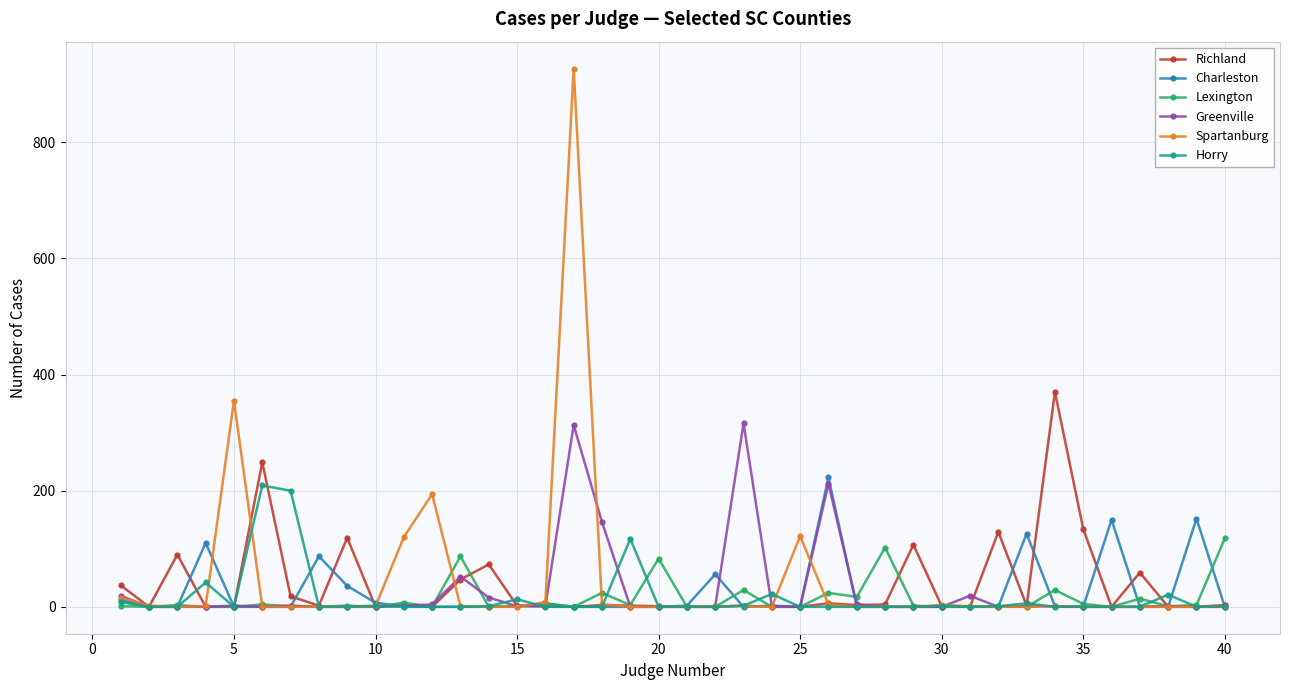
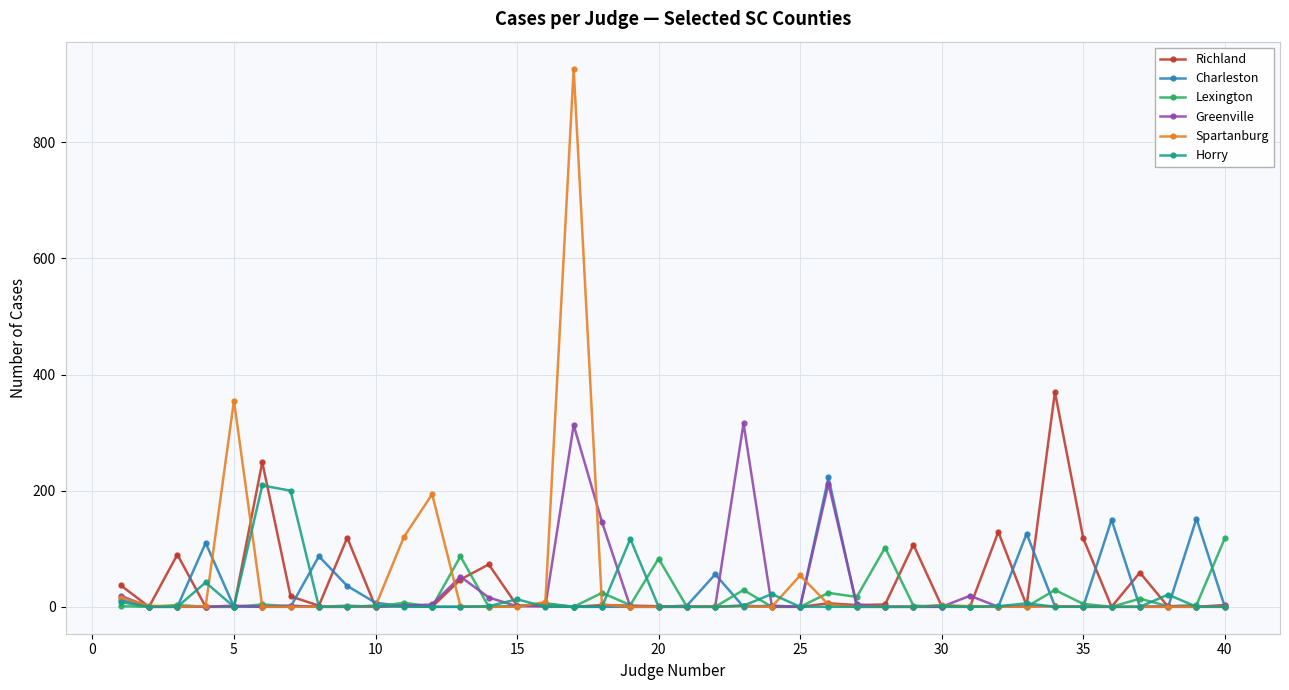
  {
    "Richland": {
-     "35": 130
+     "35": 120
    },
    "Charleston": {
      "10": 10
    },
    "Spartanburg": {
      "5": 360,
-     "25": 120
+     "25": 50
    }
  }
